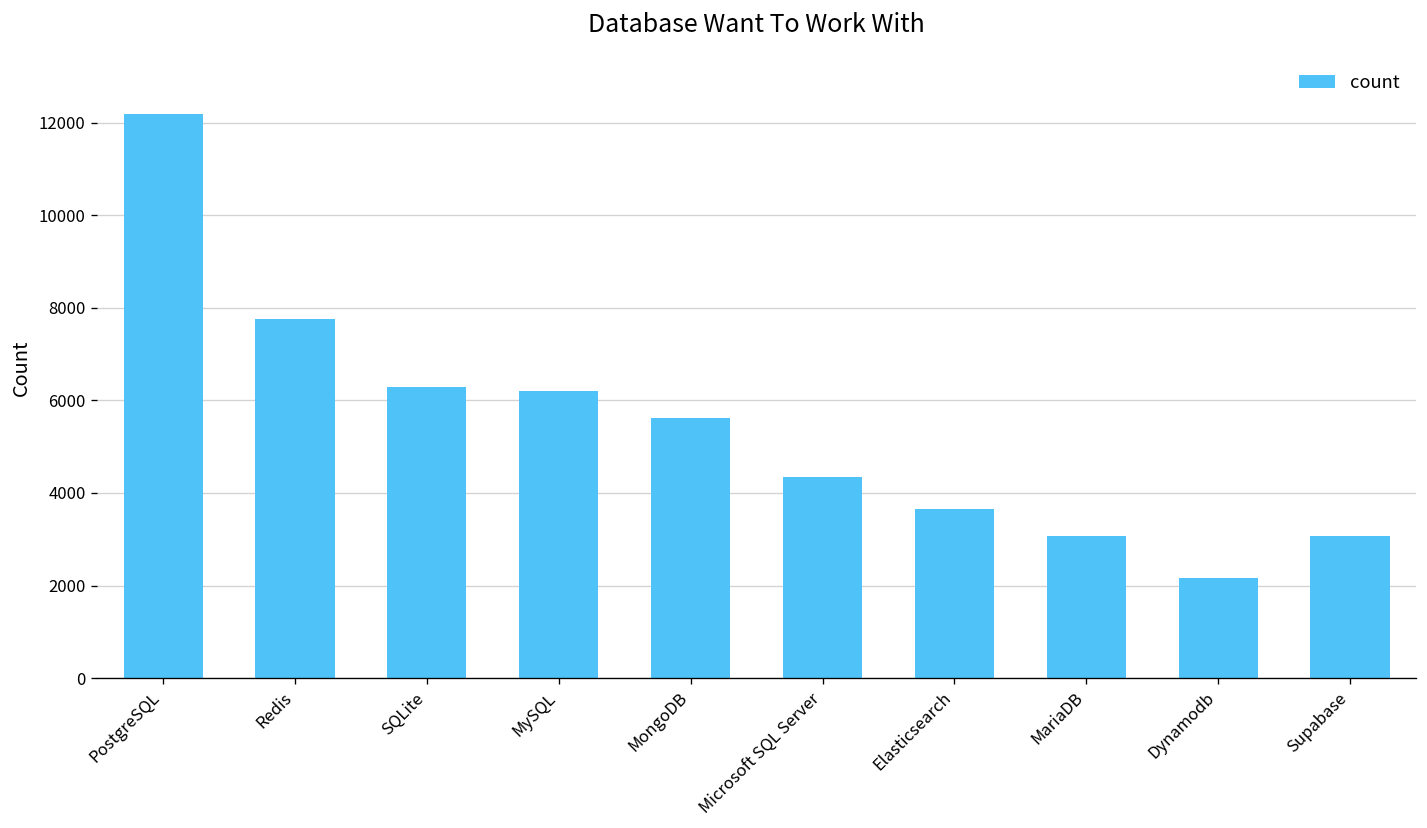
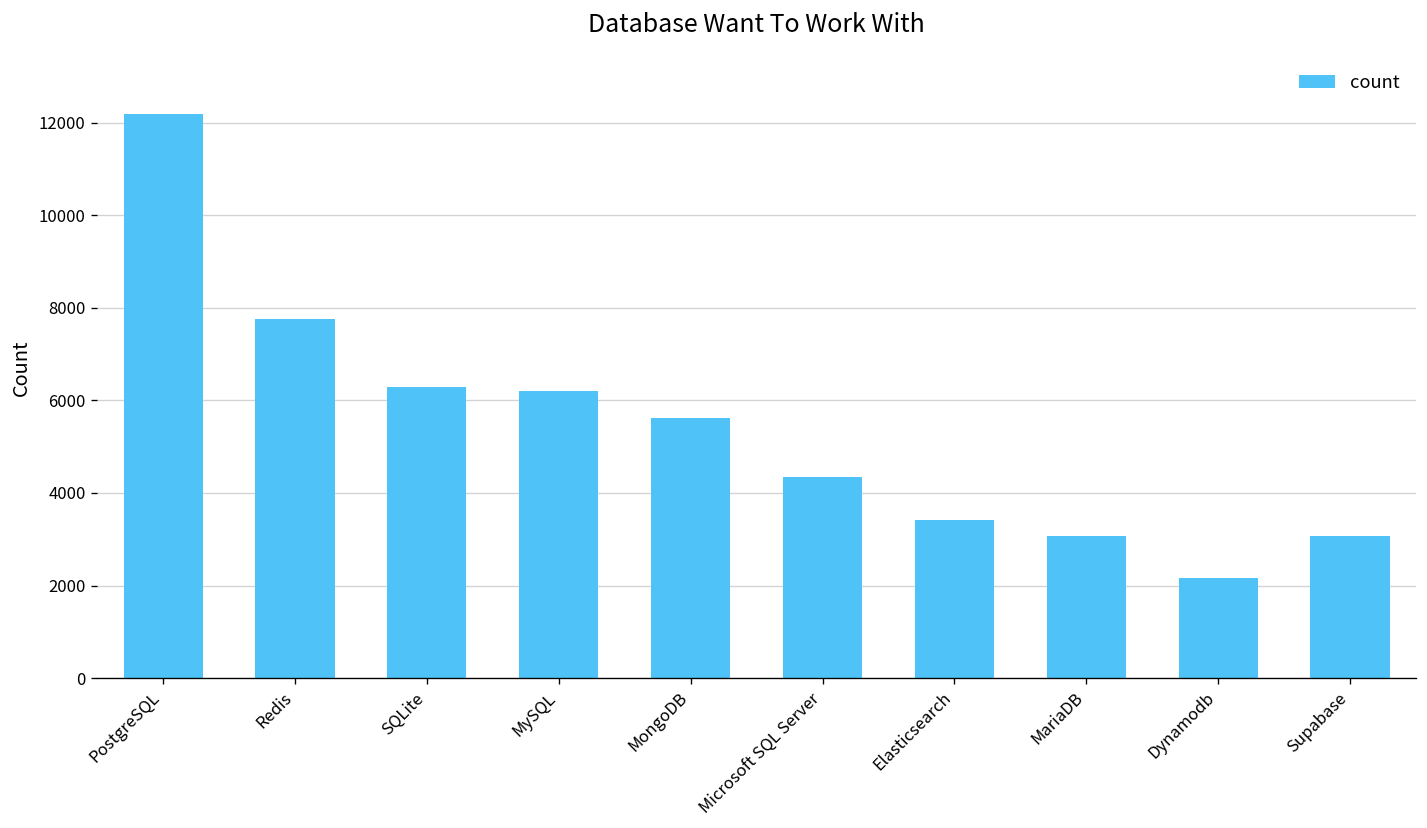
  {
    "PostgreSQL": 12200,
    "Redis": 7800,
    "SQLite": 6300,
    "MySQL": 6200,
    "MongoDB": 5600,
    "Microsoft SQL Server": 4300,
-   "Elasticsearch": 3700,
+   "Elasticsearch": 3400,
    "MariaDB": 3100,
    "Dynamodb": 2200,
    "Supabase": 3100
  }
